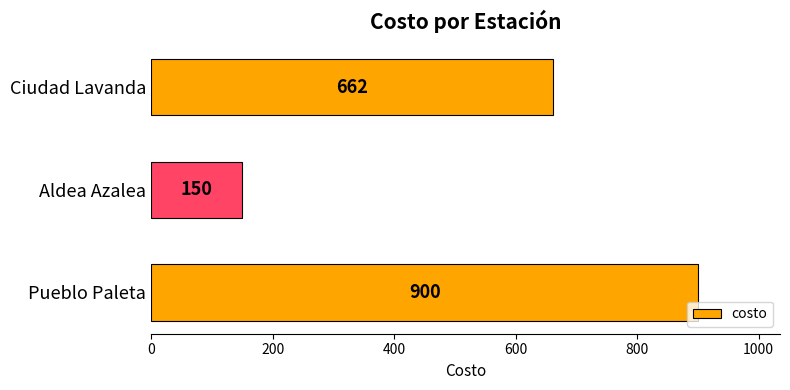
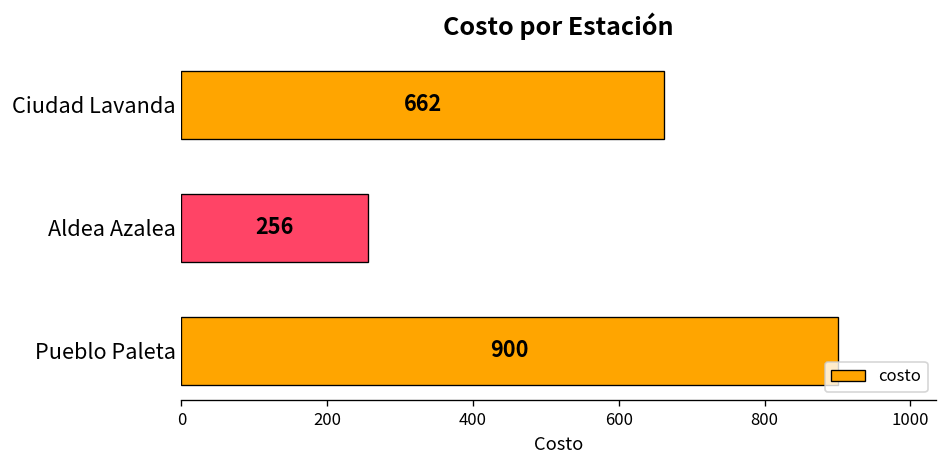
  {
    "Ciudad Lavanda": 662,
-   "Aldea Azalea": 150,
+   "Aldea Azalea": 256,
    "Pueblo Paleta": 900
  }
